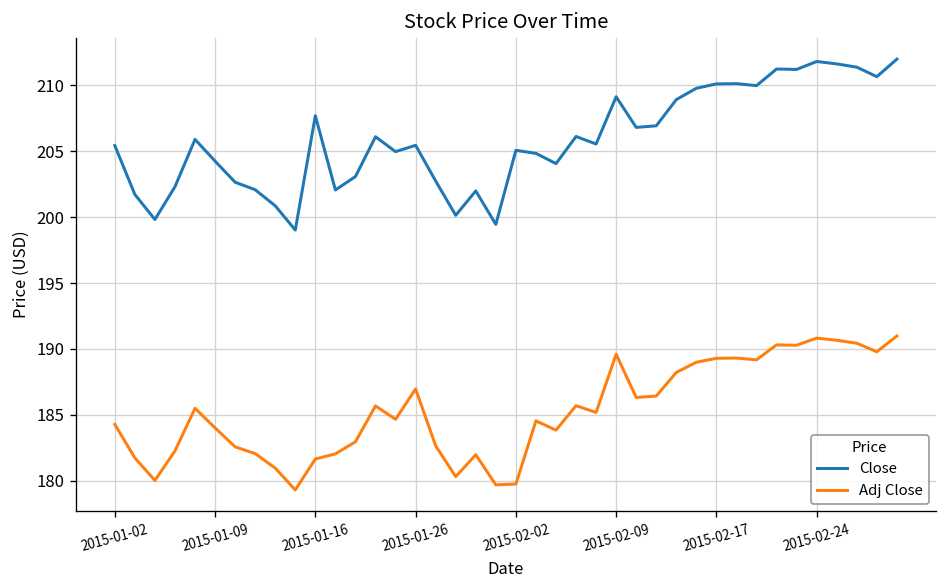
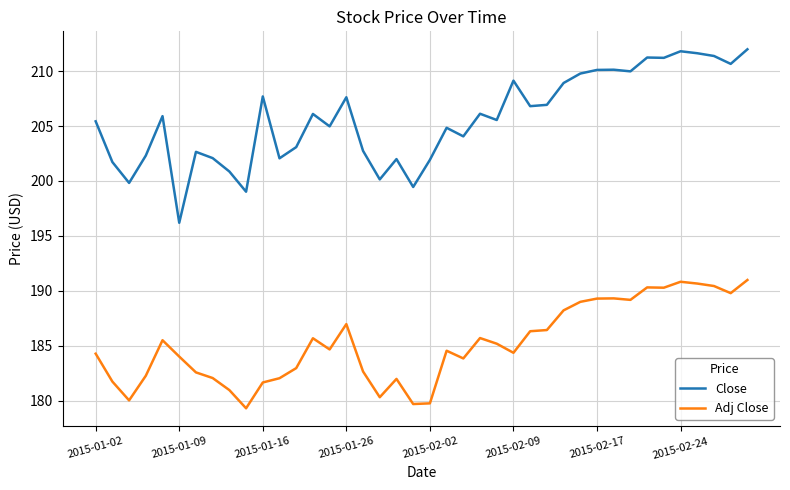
  {
    "Close": {
      "2015-01-02": 205.4,
-     "2015-01-09": 204.3,
+     "2015-01-09": 196.2,
      "2015-01-16": 207.7,
-     "2015-01-26": 205.4,
-     "2015-02-02": 205.1,
+     "2015-01-26": 207.6,
+     "2015-02-02": 201.9,
      "2015-02-09": 209.1,
      "2015-02-17": 210.1,
      "2015-02-24": 211.8
    },
    "Adj Close": {
      "2015-01-02": 184.3,
      "2015-01-09": 184.0,
      "2015-01-16": 181.6,
      "2015-01-26": 187.0,
      "2015-02-02": 179.7,
-     "2015-02-09": 189.6,
+     "2015-02-09": 184.4,
      "2015-02-17": 189.3,
      "2015-02-24": 190.8
    }
  }
